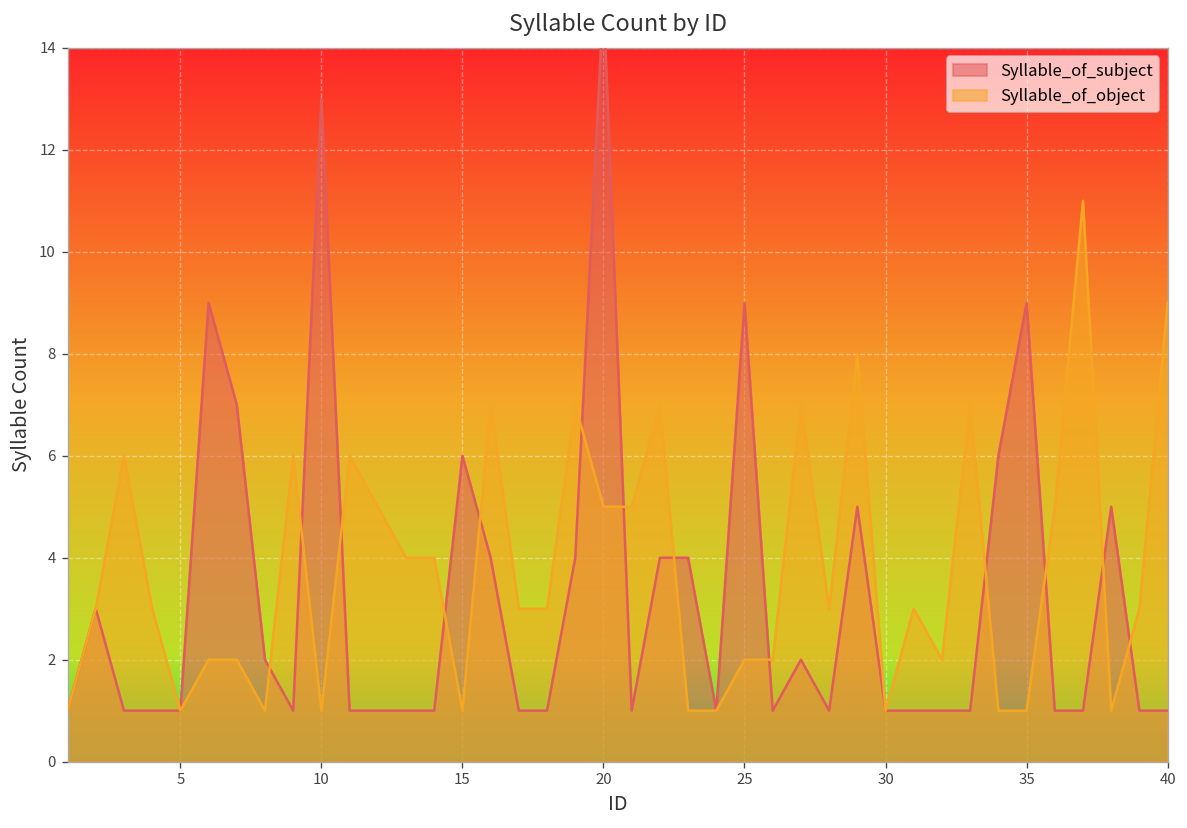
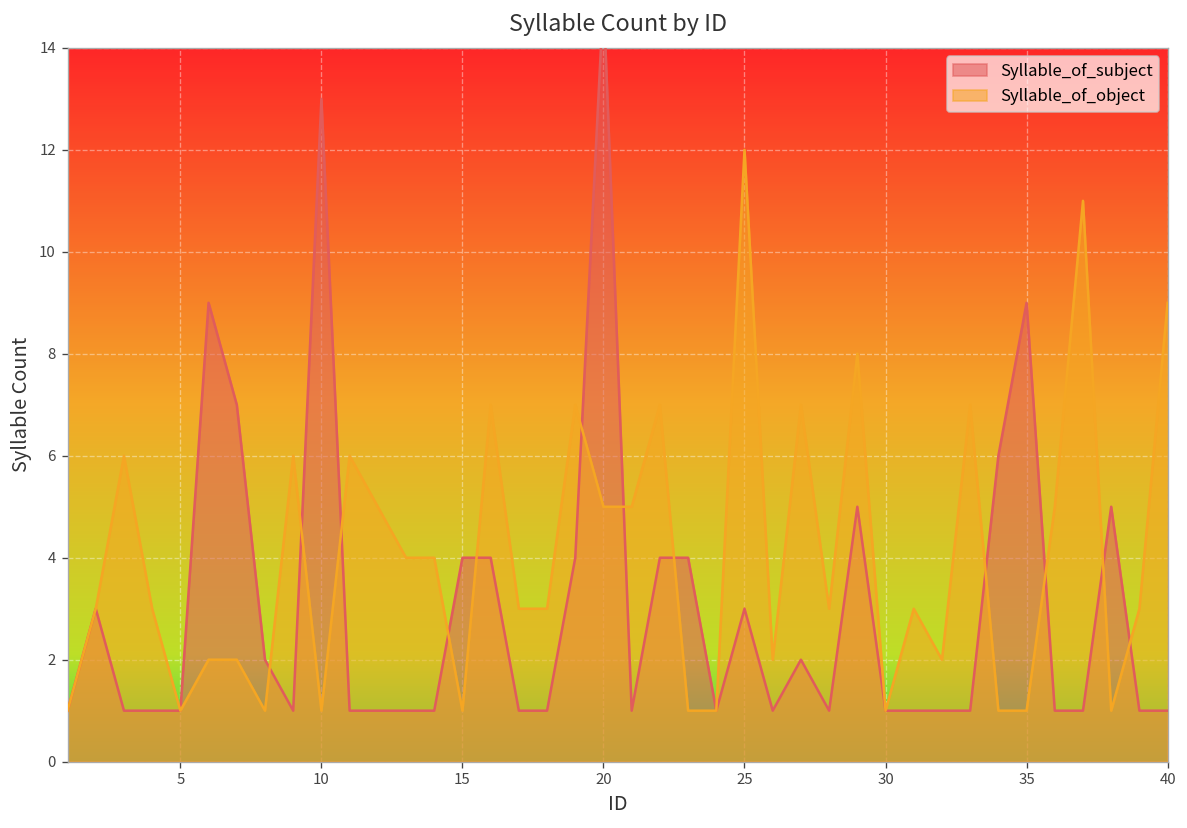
  {
    "Syllable_of_subject": {
      "10": 13,
-     "15": 6,
-     "25": 9,
+     "15": 4,
+     "25": 3,
      "35": 9,
      "40": 1
    },
    "Syllable_of_object": {
      "10": 1,
      "15": 1,
      "20": 5,
-     "25": 2,
+     "25": 12,
      "35": 1,
      "40": 9
    }
  }
